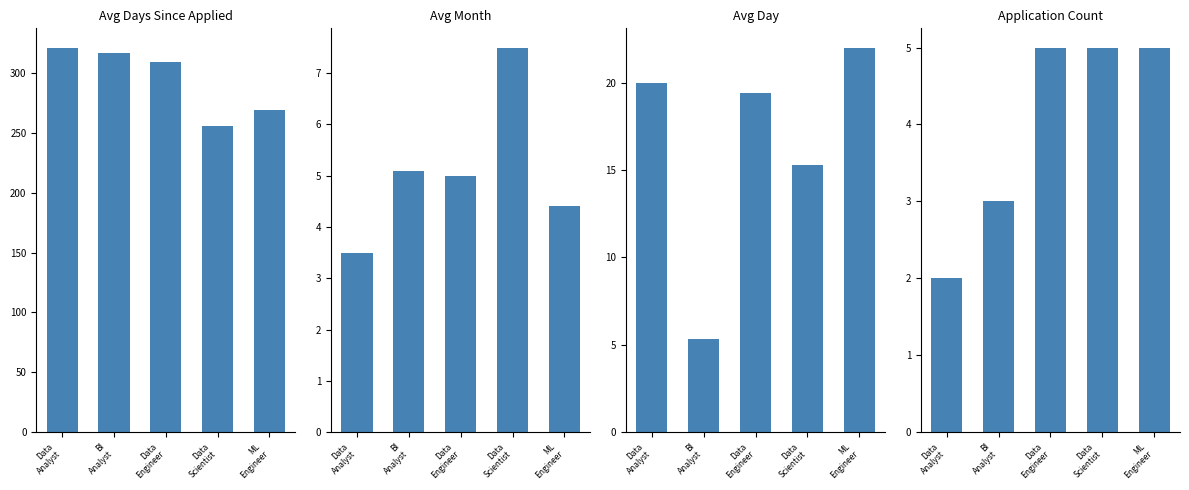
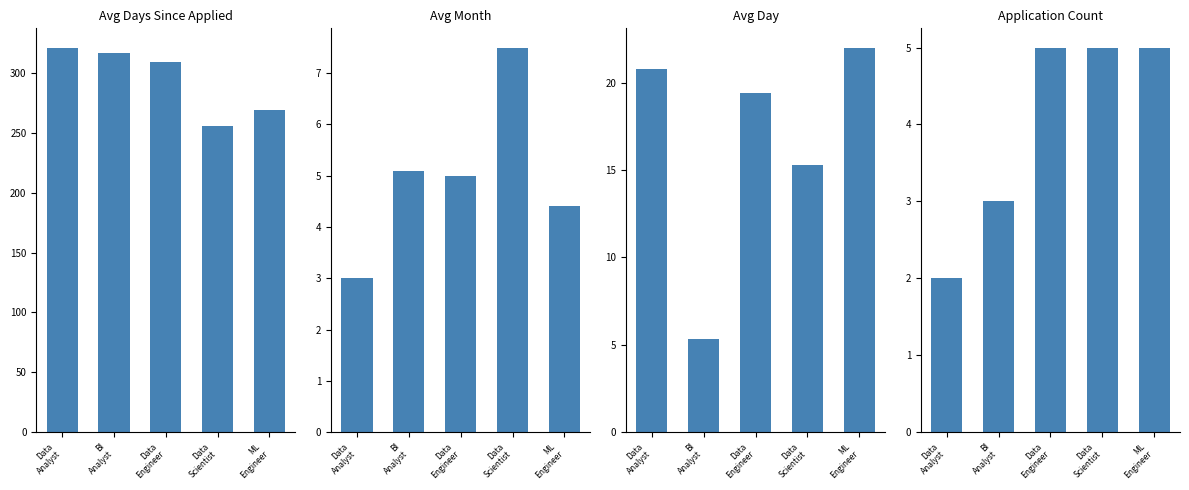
  {
    "Avg Days Since Applied": {
      "Data Analyst": 322,
      "BI Analyst": 317,
      "Data Engineer": 309,
      "Data Scientist": 256,
      "ML Engineer": 269
    },
    "Avg Month": {
-     "Data Analyst": 3.5,
+     "Data Analyst": 3.0,
      "BI Analyst": 5.1,
      "Data Engineer": 5.0,
      "Data Scientist": 7.5,
      "ML Engineer": 4.4
    },
    "Avg Day": {
-     "Data Analyst": 20.0,
+     "Data Analyst": 20.8,
      "BI Analyst": 5.3,
      "Data Engineer": 19.4,
      "Data Scientist": 15.3,
      "ML Engineer": 22.0
    },
    "Application Count": {
      "Data Analyst": 2.0,
      "BI Analyst": 3.0,
      "Data Engineer": 5.0,
      "Data Scientist": 5.0,
      "ML Engineer": 5.0
    }
  }
